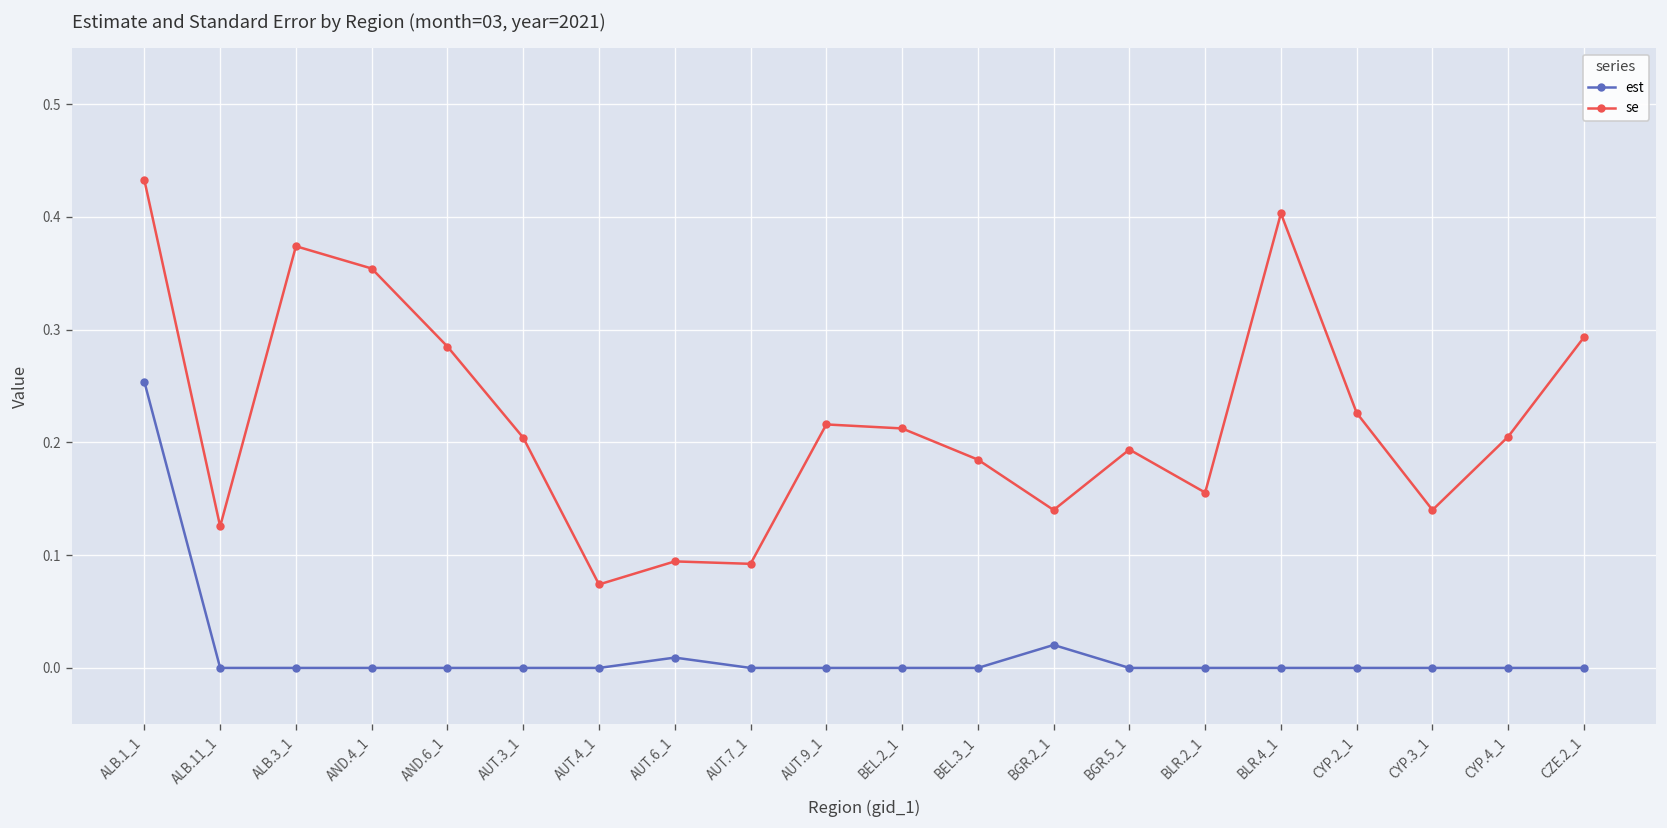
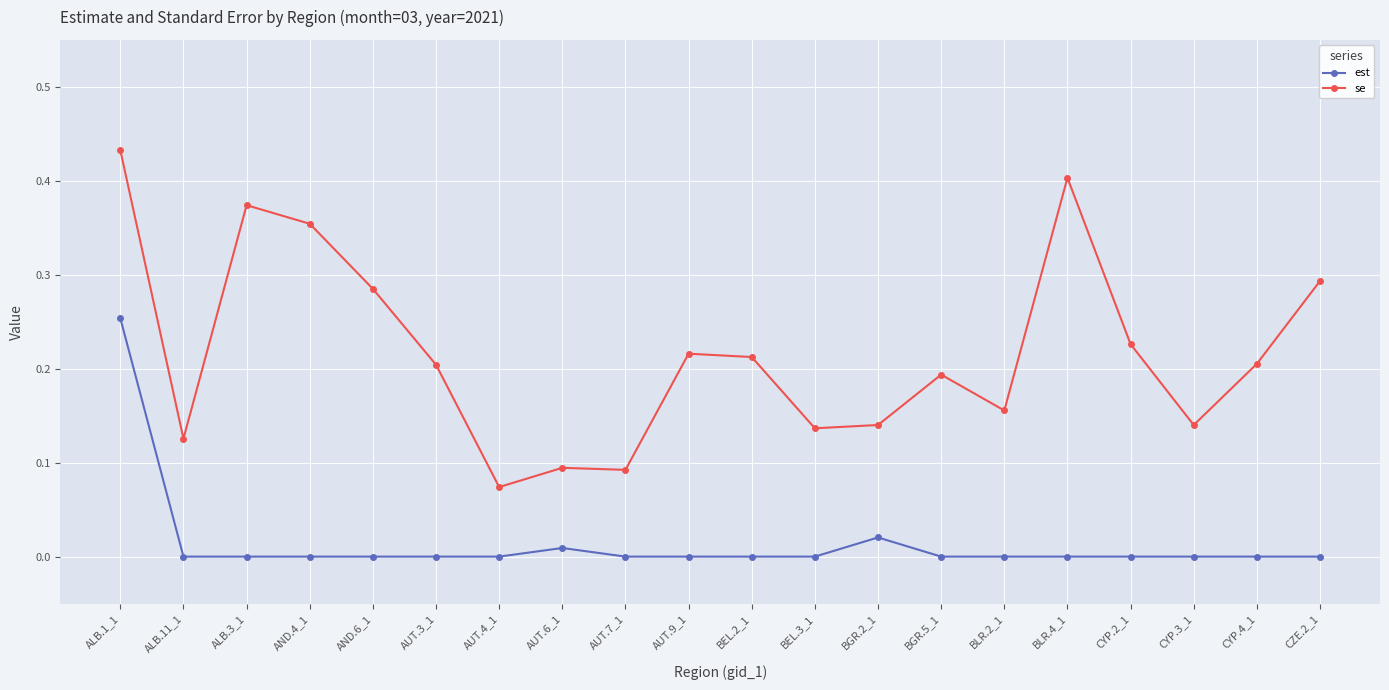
  {
    "est": {
      "ALB.1_1": 0.25,
      "ALB.11_1": 0.00,
      "ALB.3_1": 0.00,
      "AND.4_1": 0.00,
      "AND.6_1": 0.00,
      "AUT.3_1": 0.00,
      "AUT.4_1": 0.00,
      "AUT.6_1": 0.01,
      "AUT.7_1": 0.00,
      "AUT.9_1": 0.00,
      "BEL.2_1": 0.00,
      "BEL.3_1": 0.00,
      "BGR.2_1": 0.02,
      "BGR.5_1": 0.00,
      "BLR.2_1": 0.00,
      "BLR.4_1": 0.00,
      "CYP.2_1": 0.00,
      "CYP.3_1": 0.00,
      "CYP.4_1": 0.00,
      "CZE.2_1": 0.00
    },
    "se": {
      "ALB.1_1": 0.43,
      "ALB.11_1": 0.13,
      "ALB.3_1": 0.37,
      "AND.4_1": 0.35,
      "AND.6_1": 0.29,
      "AUT.3_1": 0.20,
      "AUT.4_1": 0.07,
      "AUT.6_1": 0.09,
      "AUT.7_1": 0.09,
      "AUT.9_1": 0.22,
      "BEL.2_1": 0.21,
-     "BEL.3_1": 0.18,
+     "BEL.3_1": 0.14,
      "BGR.2_1": 0.14,
      "BGR.5_1": 0.19,
      "BLR.2_1": 0.16,
      "BLR.4_1": 0.40,
      "CYP.2_1": 0.23,
      "CYP.3_1": 0.14,
      "CYP.4_1": 0.21,
      "CZE.2_1": 0.29
    }
  }
